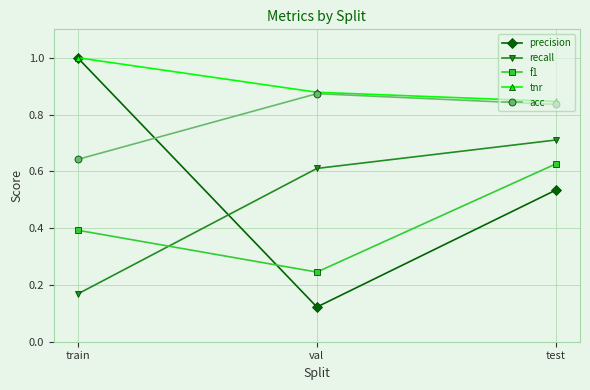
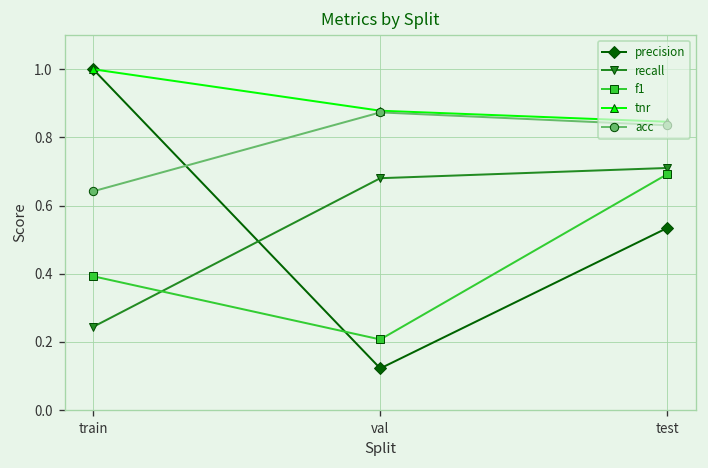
  {
    "precision": {
      "val": 0.12,
      "test": 0.53
    },
    "recall": {
-     "train": 0.17,
-     "val": 0.61,
+     "train": 0.24,
+     "val": 0.68,
      "test": 0.71
    },
    "f1": {
      "train": 0.39,
-     "val": 0.25,
-     "test": 0.63
+     "val": 0.21,
+     "test": 0.69
    },
    "acc": {
      "train": 0.64
    }
  }
